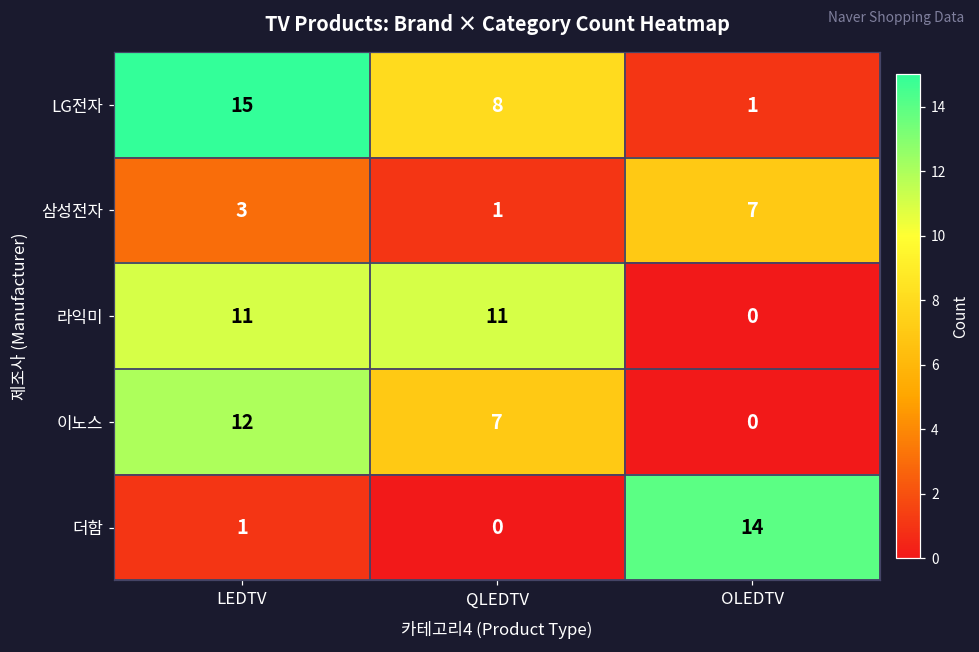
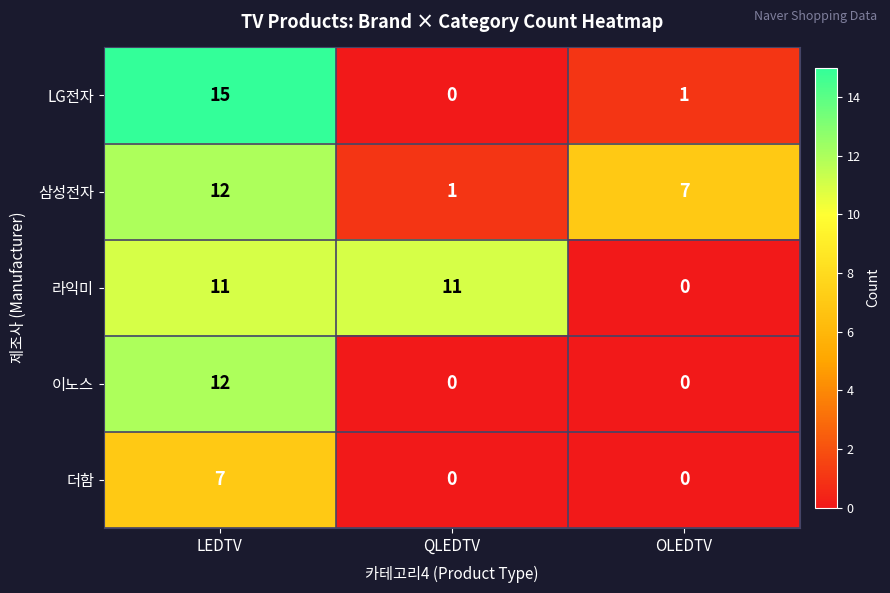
  {
    "LG전자": {
      "LEDTV": 15,
-     "QLEDTV": 8,
+     "QLEDTV": 0,
      "OLEDTV": 1
    },
    "삼성전자": {
-     "LEDTV": 3,
+     "LEDTV": 12,
      "QLEDTV": 1,
      "OLEDTV": 7
    },
    "라익미": {
      "LEDTV": 11,
      "QLEDTV": 11,
      "OLEDTV": 0
    },
    "이노스": {
      "LEDTV": 12,
-     "QLEDTV": 7,
+     "QLEDTV": 0,
      "OLEDTV": 0
    },
    "더함": {
-     "LEDTV": 1,
+     "LEDTV": 7,
      "QLEDTV": 0,
-     "OLEDTV": 14
+     "OLEDTV": 0
    }
  }
